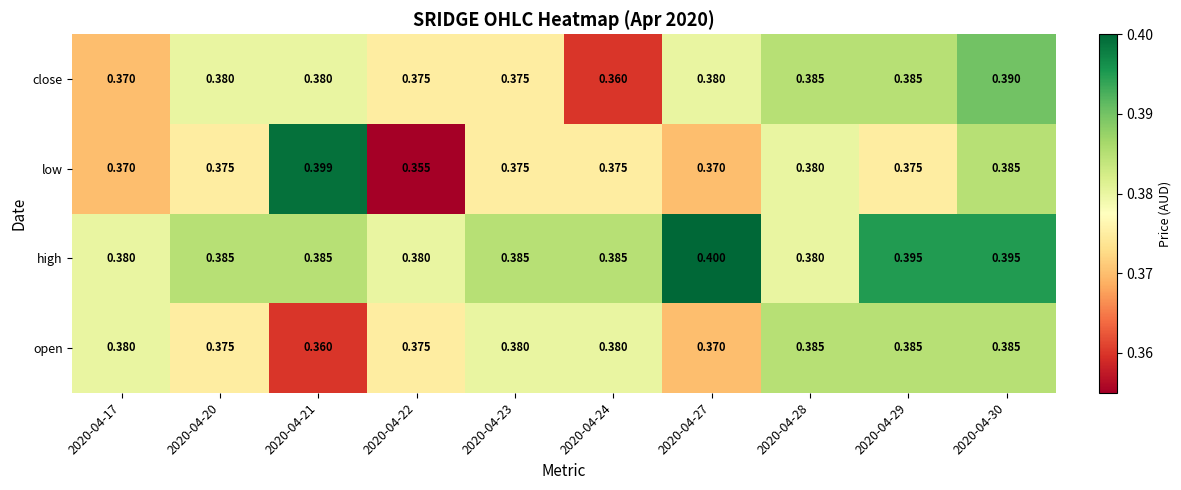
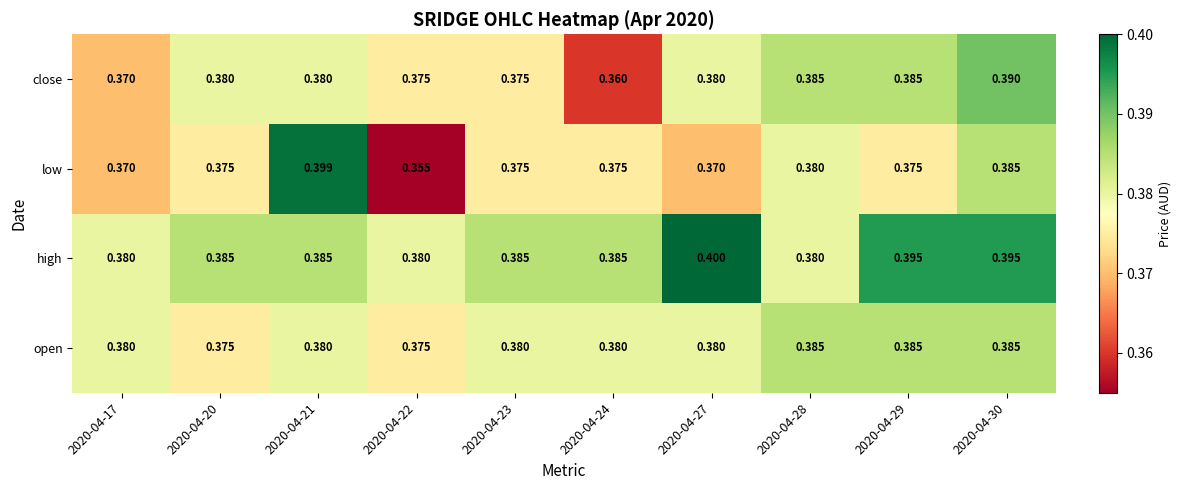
  {
    "close": {
      "2020-04-17": 0.370,
      "2020-04-20": 0.380,
      "2020-04-21": 0.380,
      "2020-04-22": 0.375,
      "2020-04-23": 0.375,
      "2020-04-24": 0.360,
      "2020-04-27": 0.380,
      "2020-04-28": 0.385,
      "2020-04-29": 0.385,
      "2020-04-30": 0.390
    },
    "low": {
      "2020-04-17": 0.370,
      "2020-04-20": 0.375,
      "2020-04-21": 0.399,
      "2020-04-22": 0.355,
      "2020-04-23": 0.375,
      "2020-04-24": 0.375,
      "2020-04-27": 0.370,
      "2020-04-28": 0.380,
      "2020-04-29": 0.375,
      "2020-04-30": 0.385
    },
    "high": {
      "2020-04-17": 0.380,
      "2020-04-20": 0.385,
      "2020-04-21": 0.385,
      "2020-04-22": 0.380,
      "2020-04-23": 0.385,
      "2020-04-24": 0.385,
      "2020-04-27": 0.400,
      "2020-04-28": 0.380,
      "2020-04-29": 0.395,
      "2020-04-30": 0.395
    },
    "open": {
      "2020-04-17": 0.380,
      "2020-04-20": 0.375,
-     "2020-04-21": 0.360,
+     "2020-04-21": 0.380,
      "2020-04-22": 0.375,
      "2020-04-23": 0.380,
      "2020-04-24": 0.380,
-     "2020-04-27": 0.370,
+     "2020-04-27": 0.380,
      "2020-04-28": 0.385,
      "2020-04-29": 0.385,
      "2020-04-30": 0.385
    }
  }
